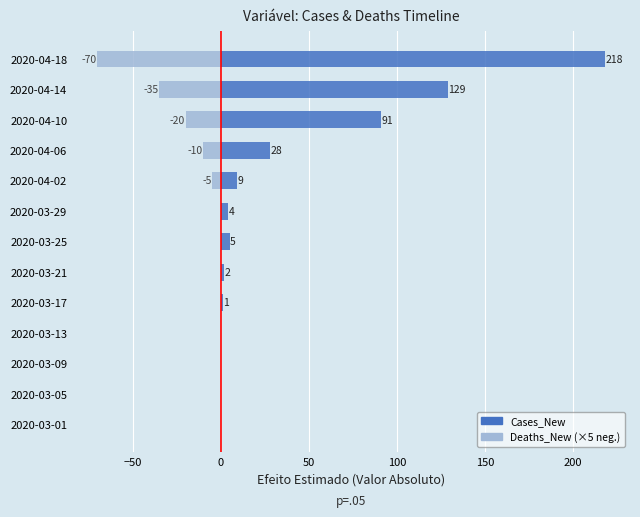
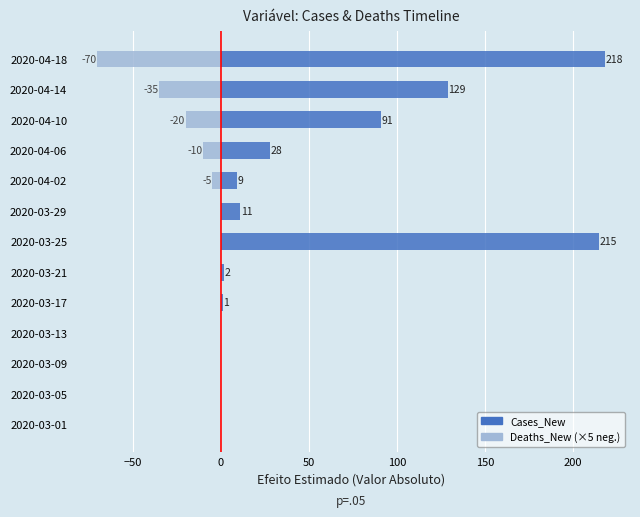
  {
    "Cases_New": {
      "2020-04-18": 218,
      "2020-04-14": 129,
      "2020-04-10": 91,
      "2020-04-06": 28,
      "2020-04-02": 9,
-     "2020-03-29": 4,
-     "2020-03-25": 5,
+     "2020-03-29": 11,
+     "2020-03-25": 215,
      "2020-03-21": 2,
      "2020-03-17": 1
    }
  }
